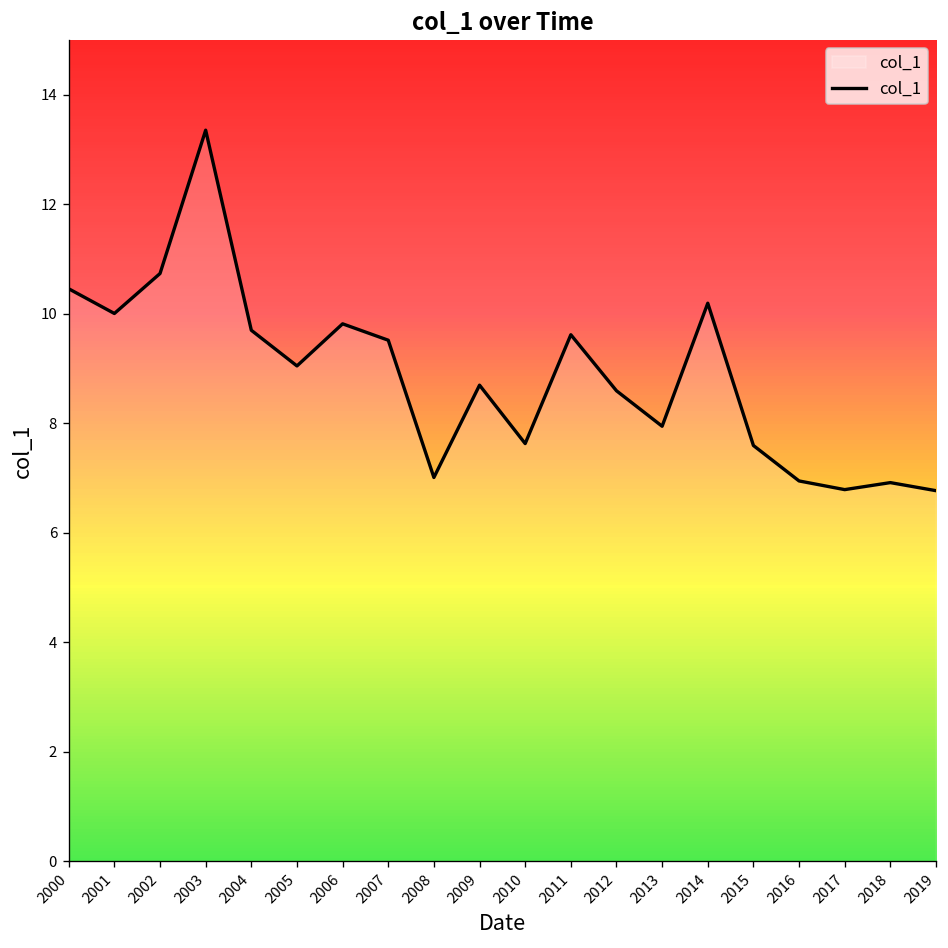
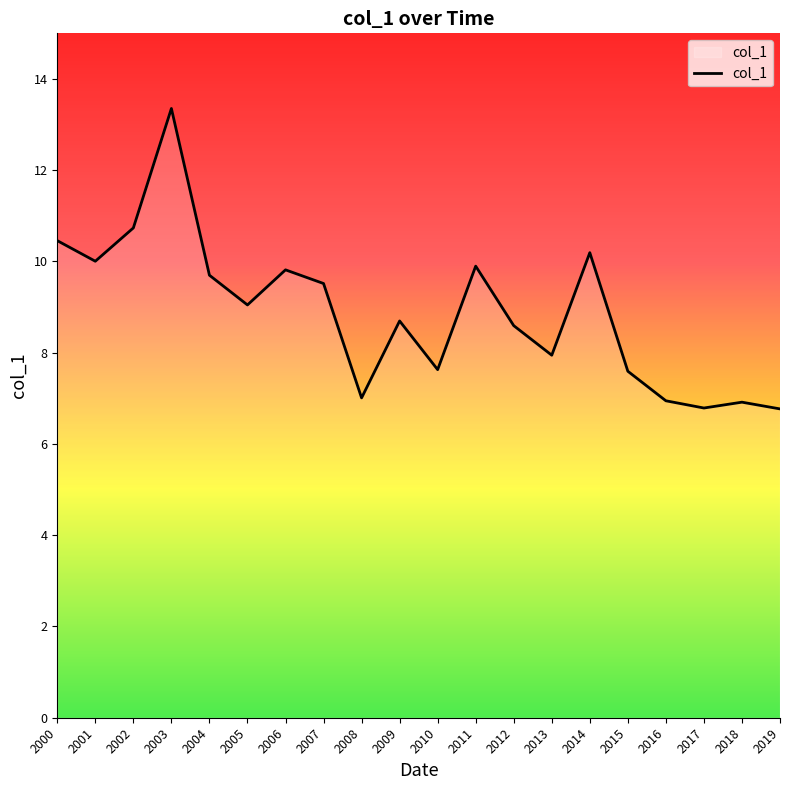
  {
    "2000": 10.5,
    "2001": 10.0,
    "2002": 10.7,
    "2003": 13.4,
    "2004": 9.7,
    "2005": 9.0,
    "2006": 9.8,
    "2007": 9.5,
    "2008": 7.0,
    "2009": 8.7,
    "2010": 7.6,
-   "2011": 9.6,
+   "2011": 9.9,
    "2012": 8.6,
    "2013": 7.9,
    "2014": 10.2,
    "2015": 7.6,
    "2016": 6.9,
    "2017": 6.8,
    "2018": 6.9,
    "2019": 6.8
  }
